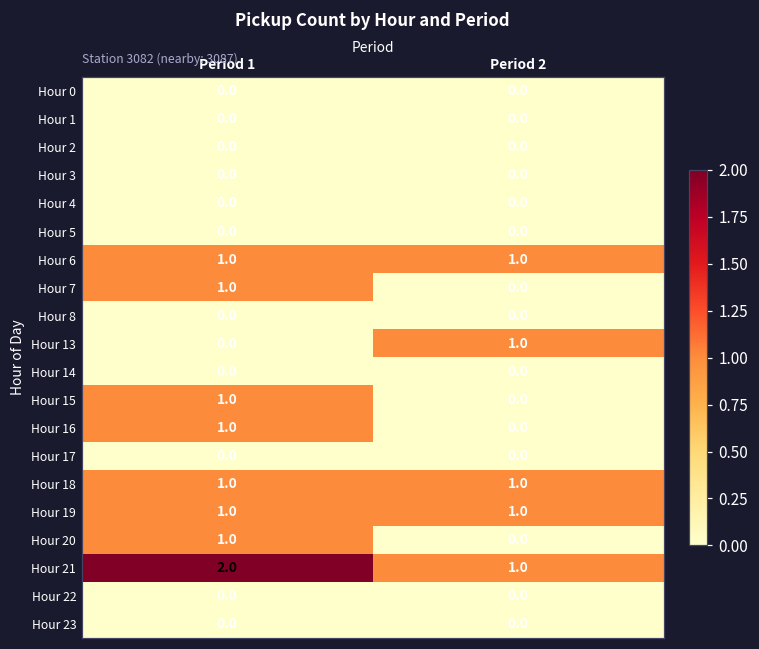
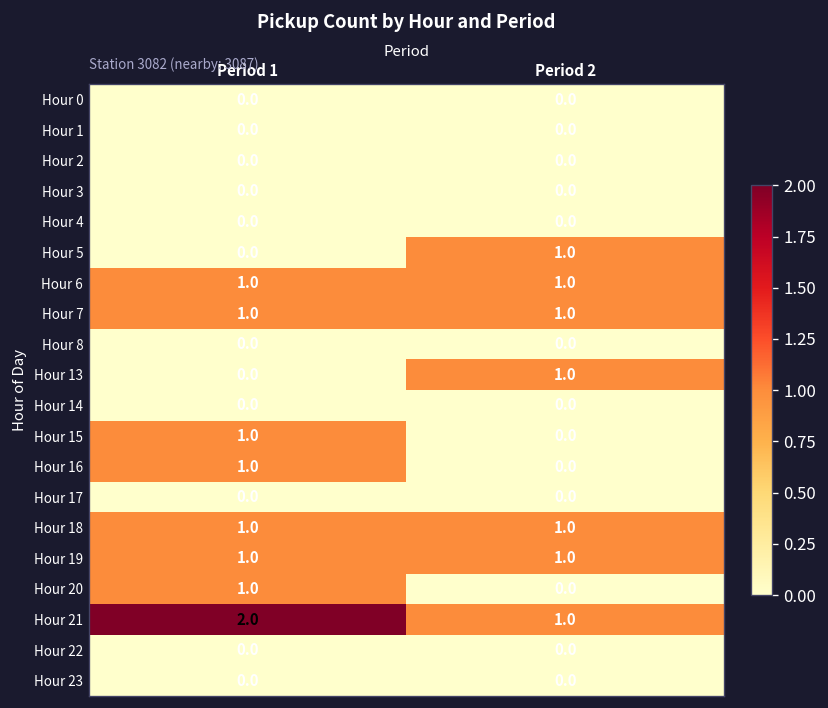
  {
    "Hour 0": {
      "Period 1": 0.0,
      "Period 2": 0.0
    },
    "Hour 1": {
      "Period 1": 0.0,
      "Period 2": 0.0
    },
    "Hour 2": {
      "Period 1": 0.0,
      "Period 2": 0.0
    },
    "Hour 3": {
      "Period 1": 0.0,
      "Period 2": 0.0
    },
    "Hour 4": {
      "Period 1": 0.0,
      "Period 2": 0.0
    },
    "Hour 5": {
      "Period 1": 0.0,
-     "Period 2": 0.0
+     "Period 2": 1.0
    },
    "Hour 6": {
      "Period 1": 1.0,
      "Period 2": 1.0
    },
    "Hour 7": {
      "Period 1": 1.0,
-     "Period 2": 0.0
+     "Period 2": 1.0
    },
    "Hour 8": {
      "Period 1": 0.0,
      "Period 2": 0.0
    },
    "Hour 13": {
      "Period 1": 0.0,
      "Period 2": 1.0
    },
    "Hour 14": {
      "Period 1": 0.0,
      "Period 2": 0.0
    },
    "Hour 15": {
      "Period 1": 1.0,
      "Period 2": 0.0
    },
    "Hour 16": {
      "Period 1": 1.0,
      "Period 2": 0.0
    },
    "Hour 17": {
      "Period 1": 0.0,
      "Period 2": 0.0
    },
    "Hour 18": {
      "Period 1": 1.0,
      "Period 2": 1.0
    },
    "Hour 19": {
      "Period 1": 1.0,
      "Period 2": 1.0
    },
    "Hour 20": {
      "Period 1": 1.0,
      "Period 2": 0.0
    },
    "Hour 21": {
      "Period 1": 2.0,
      "Period 2": 1.0
    },
    "Hour 22": {
      "Period 1": 0.0,
      "Period 2": 0.0
    },
    "Hour 23": {
      "Period 1": 0.0,
      "Period 2": 0.0
    }
  }
